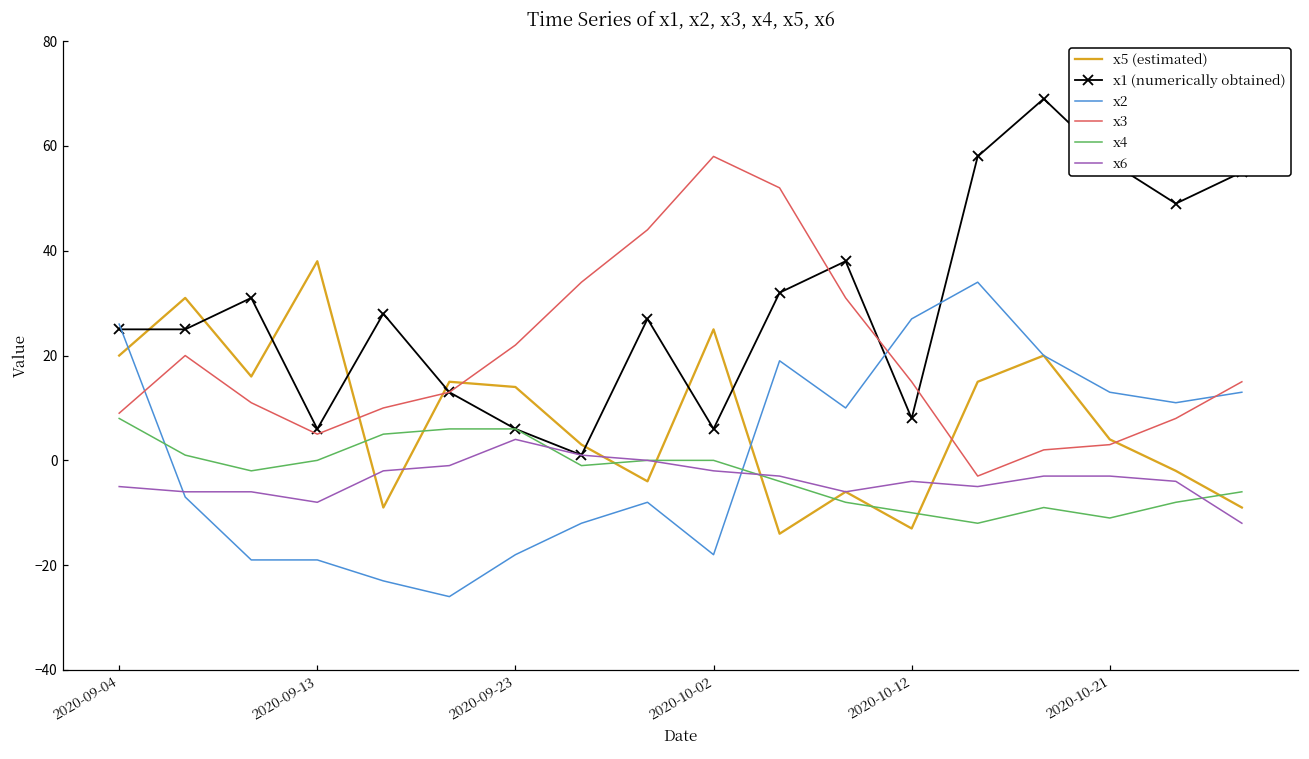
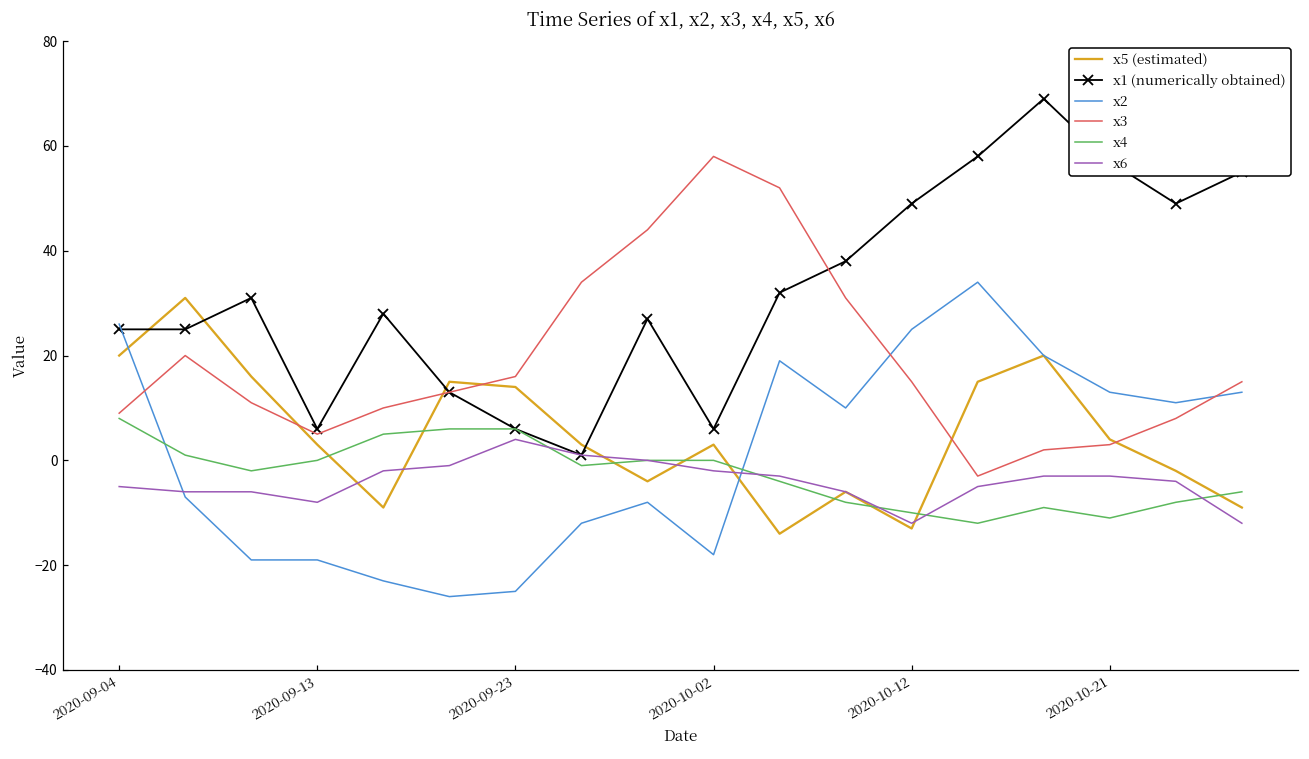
  {
    "x5 (estimated)": {
      "2020-09-04": 20,
-     "2020-09-13": 38,
+     "2020-09-13": 3,
      "2020-09-23": 14,
-     "2020-10-02": 25,
+     "2020-10-02": 3,
      "2020-10-12": -13,
      "2020-10-21": 4
    },
    "x1 (numerically obtained)": {
      "2020-09-04": 25,
      "2020-09-13": 6,
      "2020-10-02": 6,
-     "2020-10-12": 8
+     "2020-10-12": 49
    },
    "x2": {
      "2020-09-04": 26,
      "2020-09-13": -19,
-     "2020-09-23": -18,
+     "2020-09-23": -25,
      "2020-10-02": -18,
-     "2020-10-12": 27,
+     "2020-10-12": 25,
      "2020-10-21": 13
    },
    "x3": {
      "2020-09-04": 9,
      "2020-09-13": 5,
-     "2020-09-23": 22,
+     "2020-09-23": 16,
      "2020-10-02": 58,
      "2020-10-12": 15,
      "2020-10-21": 3
    },
    "x4": {
      "2020-09-04": 8,
      "2020-09-13": 0,
      "2020-10-02": 0,
      "2020-10-12": -10,
      "2020-10-21": -11
    },
    "x6": {
      "2020-09-04": -5,
      "2020-09-13": -8,
      "2020-09-23": 4,
      "2020-10-02": -2,
-     "2020-10-12": -4,
+     "2020-10-12": -12,
      "2020-10-21": -3
    }
  }
